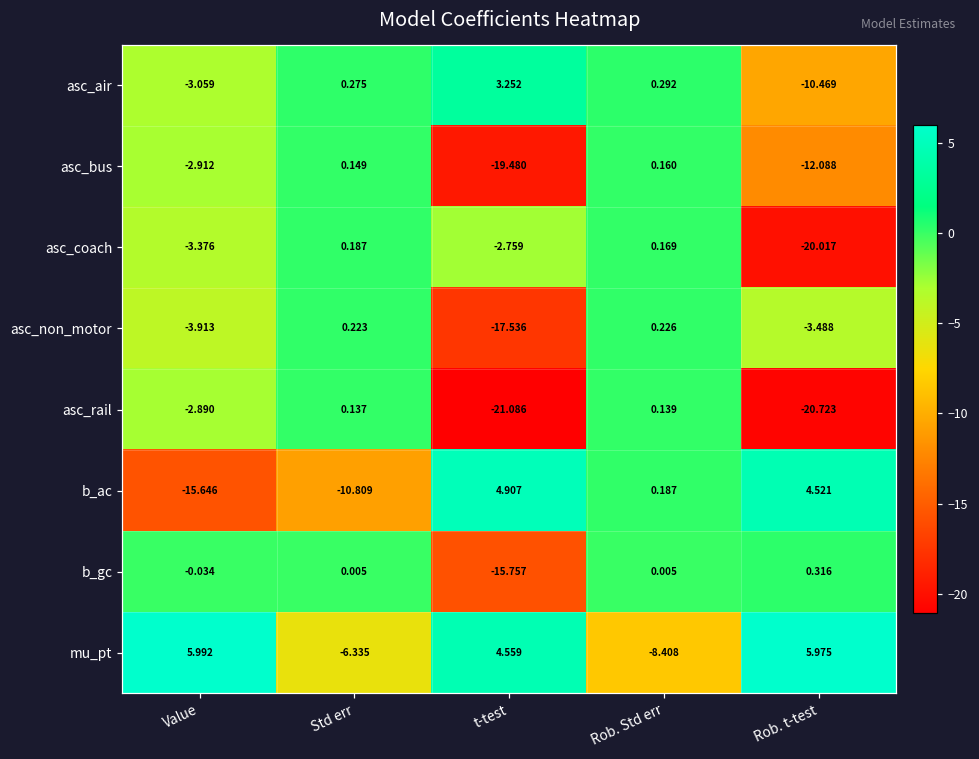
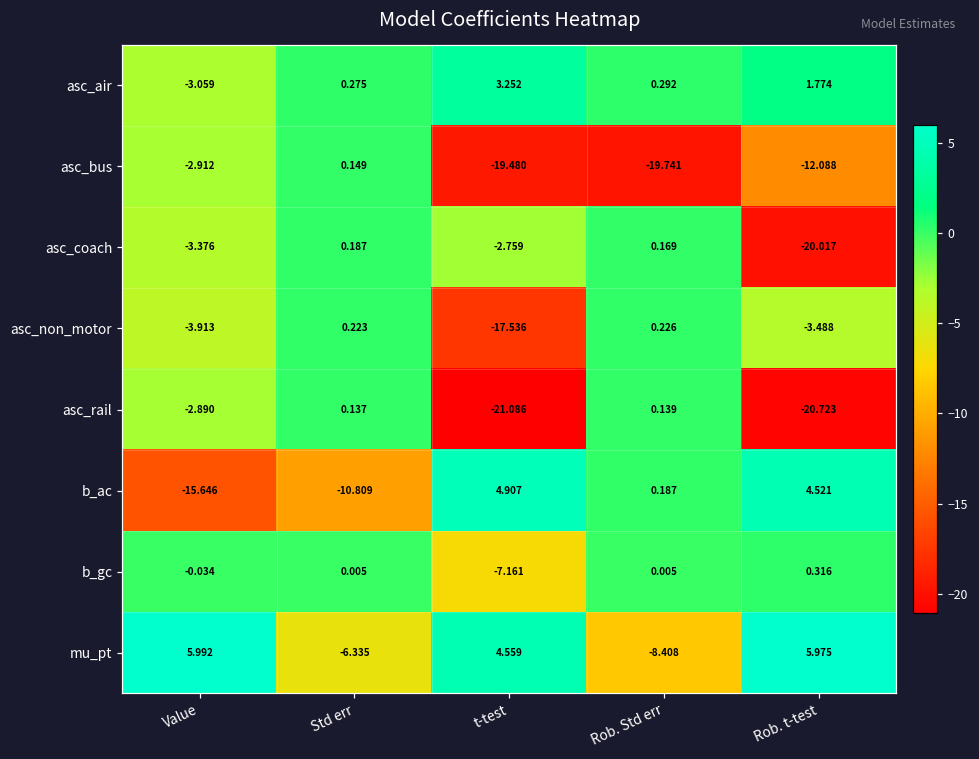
  {
    "asc_air": {
      "Value": -3.059,
      "Std err": 0.275,
      "t-test": 3.252,
      "Rob. Std err": 0.292,
-     "Rob. t-test": -10.469
+     "Rob. t-test": 1.774
    },
    "asc_bus": {
      "Value": -2.912,
      "Std err": 0.149,
      "t-test": -19.480,
-     "Rob. Std err": 0.160,
+     "Rob. Std err": -19.741,
      "Rob. t-test": -12.088
    },
    "asc_coach": {
      "Value": -3.376,
      "Std err": 0.187,
      "t-test": -2.759,
      "Rob. Std err": 0.169,
      "Rob. t-test": -20.017
    },
    "asc_non_motor": {
      "Value": -3.913,
      "Std err": 0.223,
      "t-test": -17.536,
      "Rob. Std err": 0.226,
      "Rob. t-test": -3.488
    },
    "asc_rail": {
      "Value": -2.890,
      "Std err": 0.137,
      "t-test": -21.086,
      "Rob. Std err": 0.139,
      "Rob. t-test": -20.723
    },
    "b_ac": {
      "Value": -15.646,
      "Std err": -10.809,
      "t-test": 4.907,
      "Rob. Std err": 0.187,
      "Rob. t-test": 4.521
    },
    "b_gc": {
      "Value": -0.034,
      "Std err": 0.005,
-     "t-test": -15.757,
+     "t-test": -7.161,
      "Rob. Std err": 0.005,
      "Rob. t-test": 0.316
    },
    "mu_pt": {
      "Value": 5.992,
      "Std err": -6.335,
      "t-test": 4.559,
      "Rob. Std err": -8.408,
      "Rob. t-test": 5.975
    }
  }
